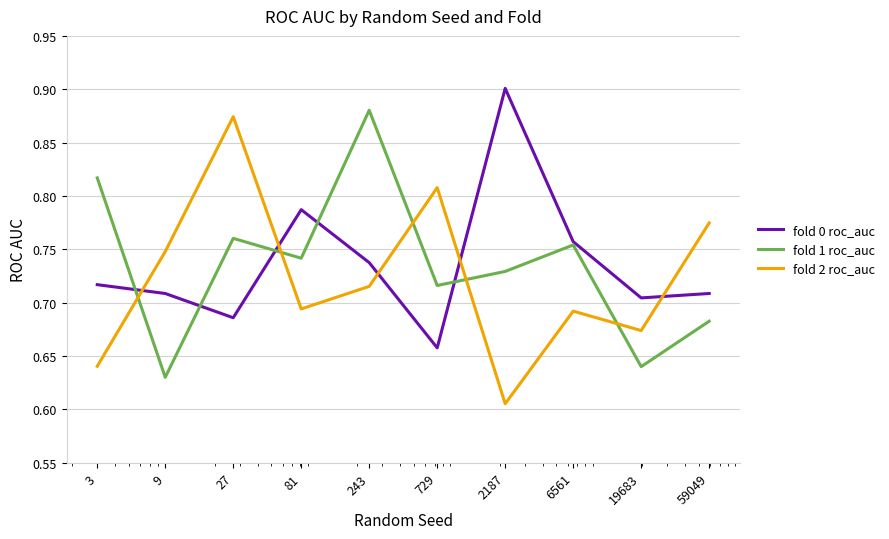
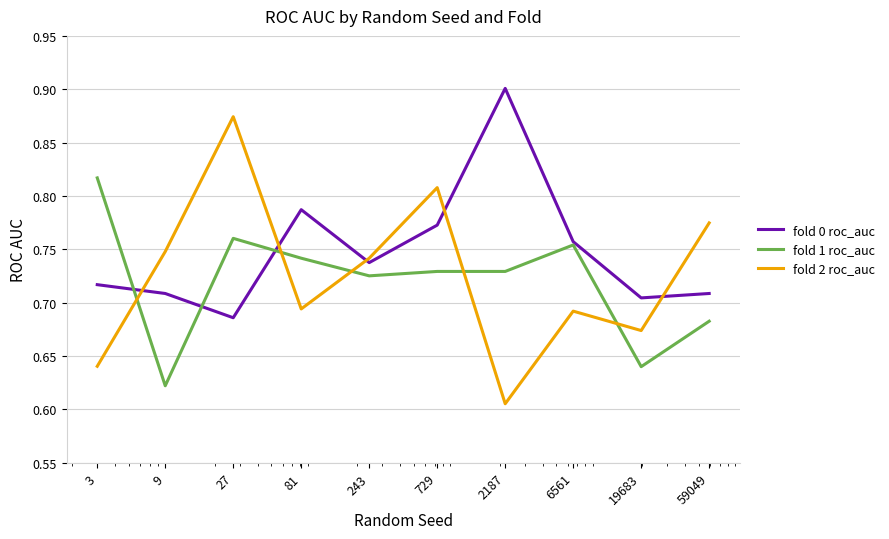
  {
    "fold 0 roc_auc": {
      "3": 0.717,
      "9": 0.709,
      "27": 0.686,
      "81": 0.787,
      "243": 0.738,
-     "729": 0.658,
+     "729": 0.773,
      "2187": 0.901,
      "6561": 0.757,
      "19683": 0.705,
      "59049": 0.709
    },
    "fold 1 roc_auc": {
      "3": 0.817,
-     "9": 0.630,
+     "9": 0.622,
      "27": 0.760,
      "81": 0.742,
-     "243": 0.880,
-     "729": 0.716,
+     "243": 0.725,
+     "729": 0.729,
      "2187": 0.729,
      "6561": 0.754,
      "19683": 0.640,
      "59049": 0.683
    },
    "fold 2 roc_auc": {
      "3": 0.640,
      "9": 0.748,
      "27": 0.874,
      "81": 0.694,
-     "243": 0.715,
+     "243": 0.742,
      "729": 0.808,
      "2187": 0.605,
      "6561": 0.692,
      "19683": 0.674,
      "59049": 0.775
    }
  }
